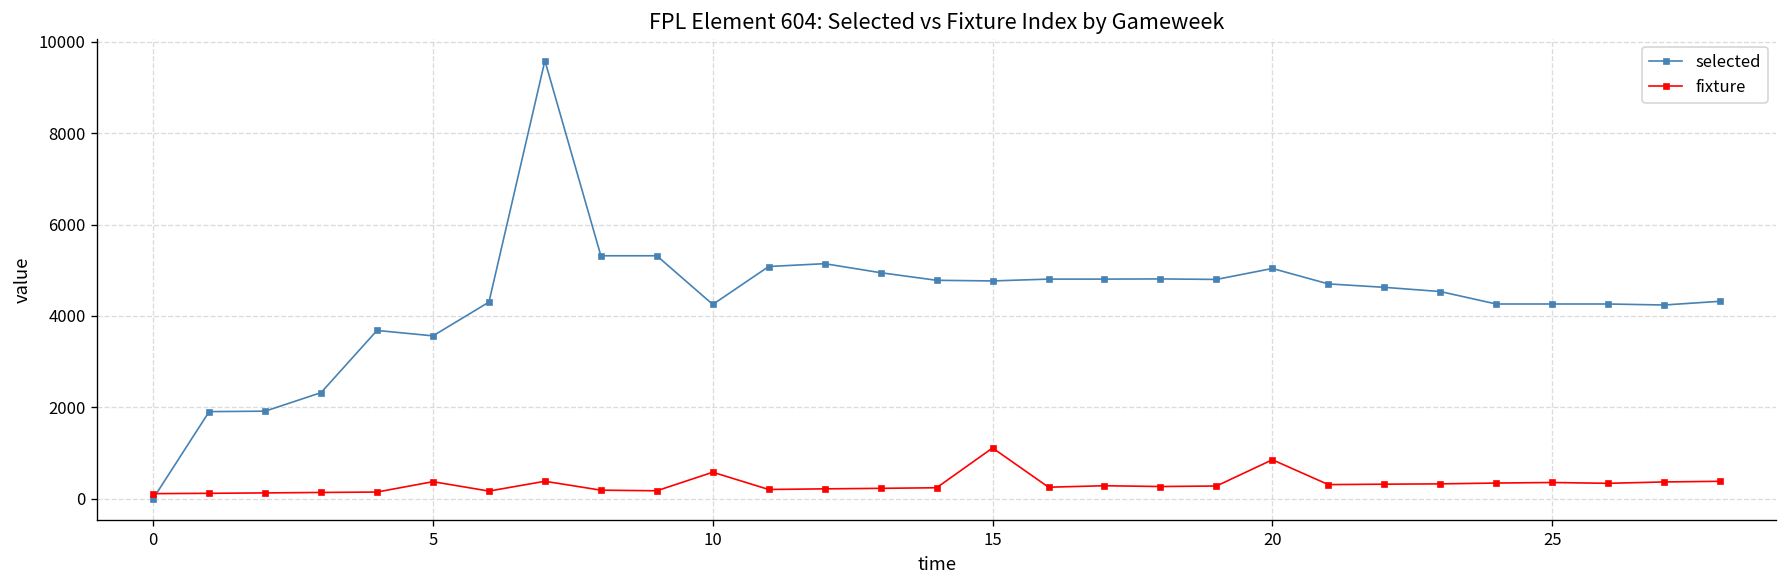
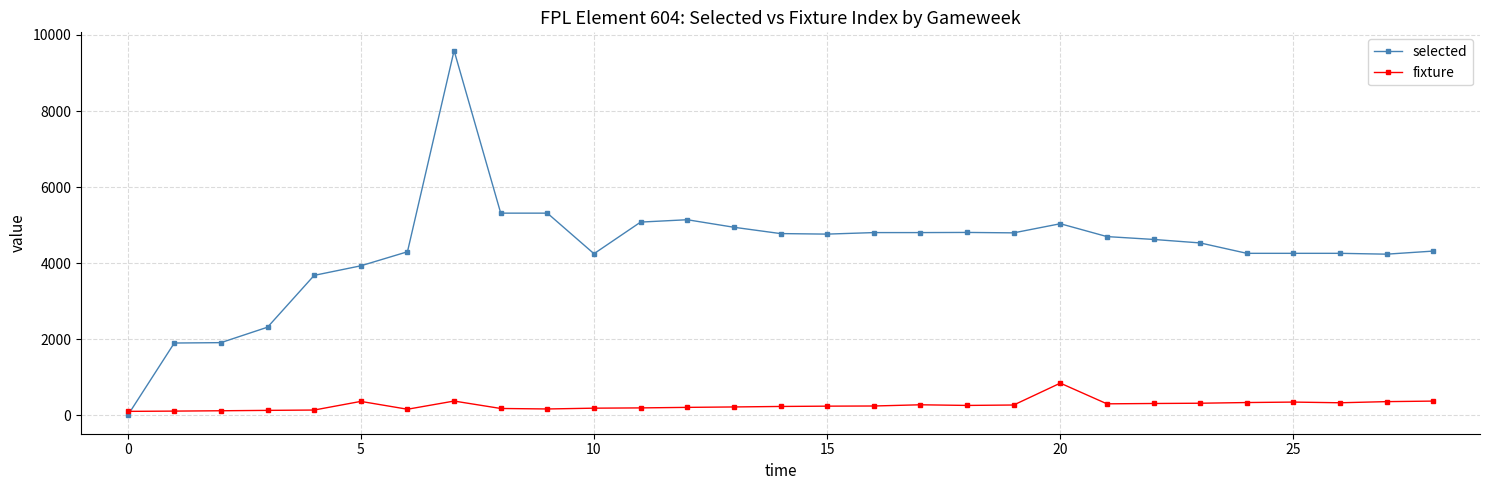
  {
    "selected": {
      "0": 0,
-     "5": 3600,
+     "5": 3900,
      "10": 4300,
      "15": 4800,
      "20": 5000,
      "25": 4300
    },
    "fixture": {
      "0": 100,
      "5": 400,
-     "10": 600,
-     "15": 1100,
+     "10": 200,
+     "15": 200,
      "20": 900,
      "25": 400
    }
  }
